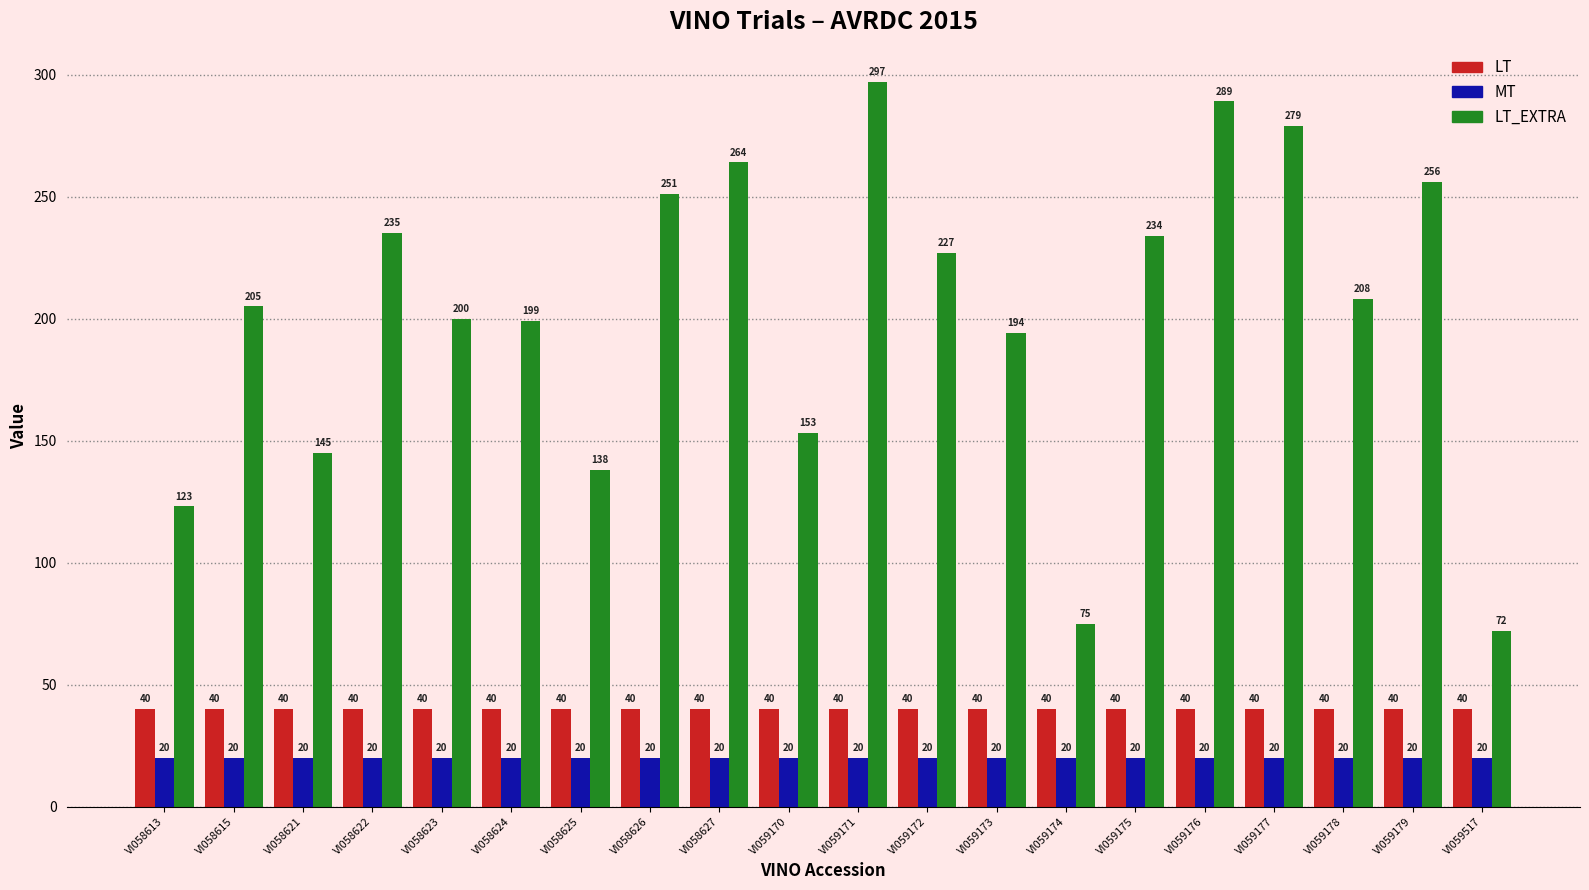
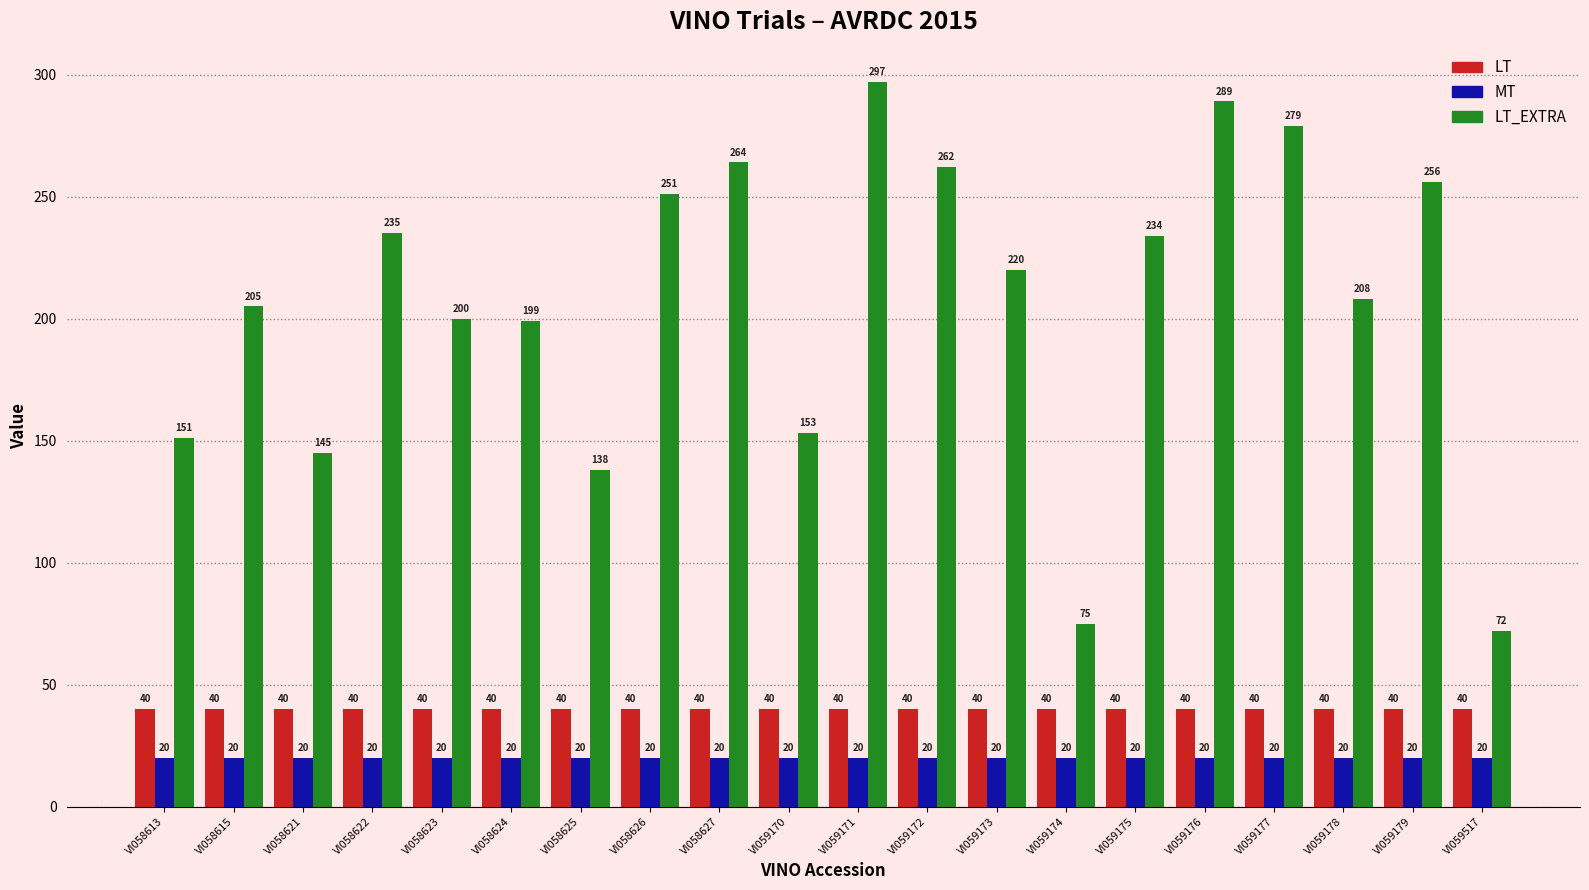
  {
    "LT": {
      "VI058613": 40,
      "VI058615": 40,
      "VI058621": 40,
      "VI058622": 40,
      "VI058623": 40,
      "VI058624": 40,
      "VI058625": 40,
      "VI058626": 40,
      "VI058627": 40,
      "VI059170": 40,
      "VI059171": 40,
      "VI059172": 40,
      "VI059173": 40,
      "VI059174": 40,
      "VI059175": 40,
      "VI059176": 40,
      "VI059177": 40,
      "VI059178": 40,
      "VI059179": 40,
      "VI059517": 40
    },
    "MT": {
      "VI058613": 20,
      "VI058615": 20,
      "VI058621": 20,
      "VI058622": 20,
      "VI058623": 20,
      "VI058624": 20,
      "VI058625": 20,
      "VI058626": 20,
      "VI058627": 20,
      "VI059170": 20,
      "VI059171": 20,
      "VI059172": 20,
      "VI059173": 20,
      "VI059174": 20,
      "VI059175": 20,
      "VI059176": 20,
      "VI059177": 20,
      "VI059178": 20,
      "VI059179": 20,
      "VI059517": 20
    },
    "LT_EXTRA": {
-     "VI058613": 123,
+     "VI058613": 151,
      "VI058615": 205,
      "VI058621": 145,
      "VI058622": 235,
      "VI058623": 200,
      "VI058624": 199,
      "VI058625": 138,
      "VI058626": 251,
      "VI058627": 264,
      "VI059170": 153,
      "VI059171": 297,
-     "VI059172": 227,
-     "VI059173": 194,
+     "VI059172": 262,
+     "VI059173": 220,
      "VI059174": 75,
      "VI059175": 234,
      "VI059176": 289,
      "VI059177": 279,
      "VI059178": 208,
      "VI059179": 256,
      "VI059517": 72
    }
  }
